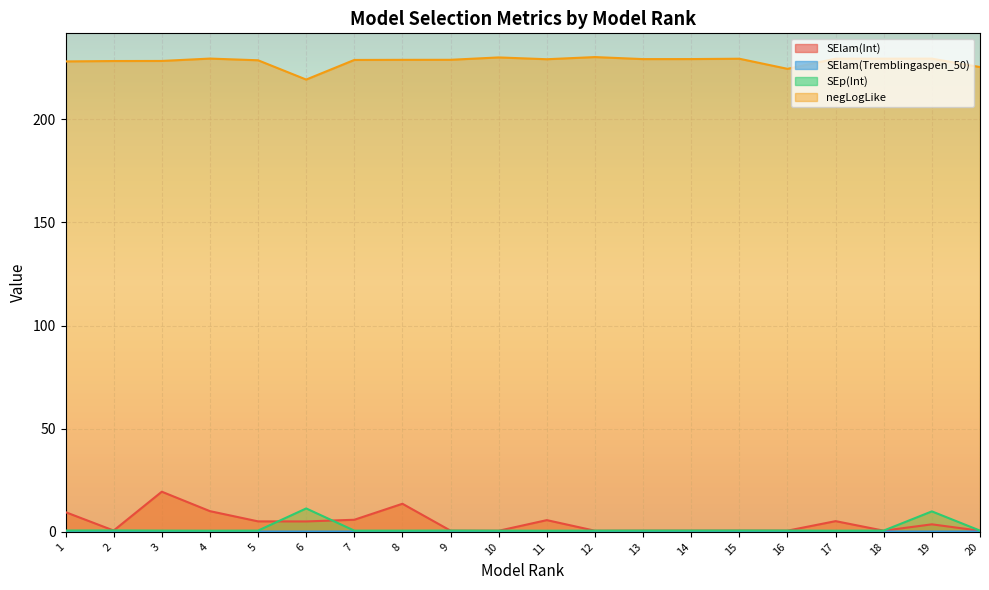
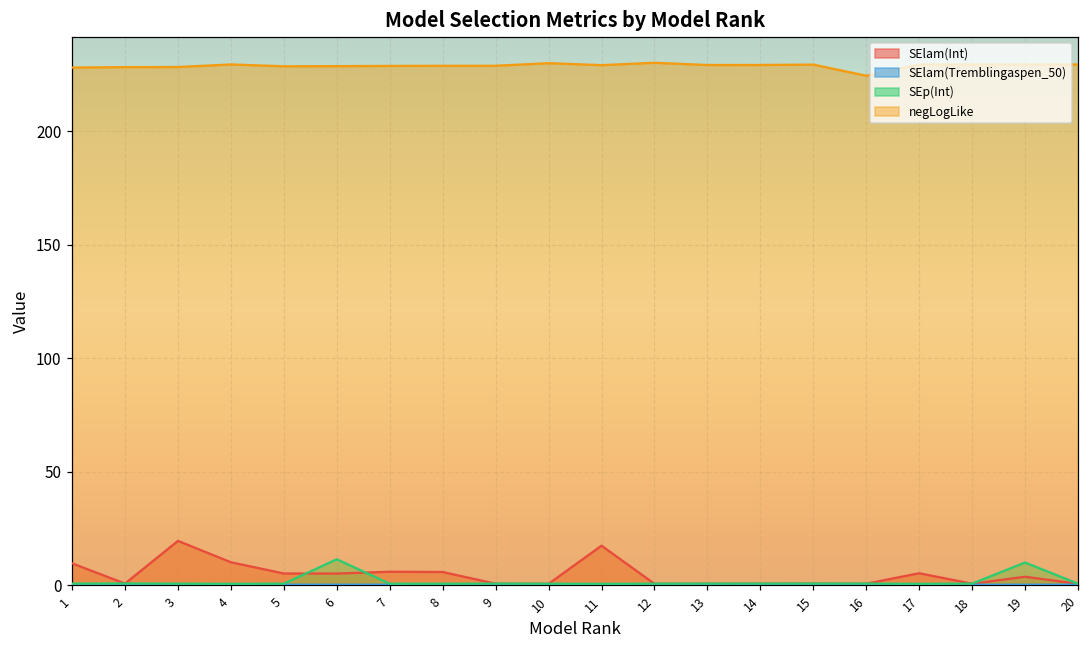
  {
    "SElam(Int)": {
      "1": 10,
      "3": 19,
      "4": 10,
      "5": 5,
      "6": 5,
      "7": 6,
-     "8": 14,
-     "11": 6,
+     "8": 6,
+     "11": 17,
      "17": 5,
      "19": 4
    },
    "SElam(Tremblingaspen_50)": {
      "6": 0,
      "19": 0
    },
    "SEp(Int)": {
      "6": 11,
      "19": 10
    },
    "negLogLike": {
      "1": 228,
      "2": 228,
      "3": 228,
      "4": 229,
      "5": 229,
-     "6": 219,
+     "6": 229,
      "7": 229,
      "8": 229,
      "9": 229,
      "10": 230,
      "11": 229,
      "12": 230,
      "13": 229,
      "14": 229,
      "15": 229,
      "16": 224,
-     "20": 225
+     "20": 229
    }
  }
